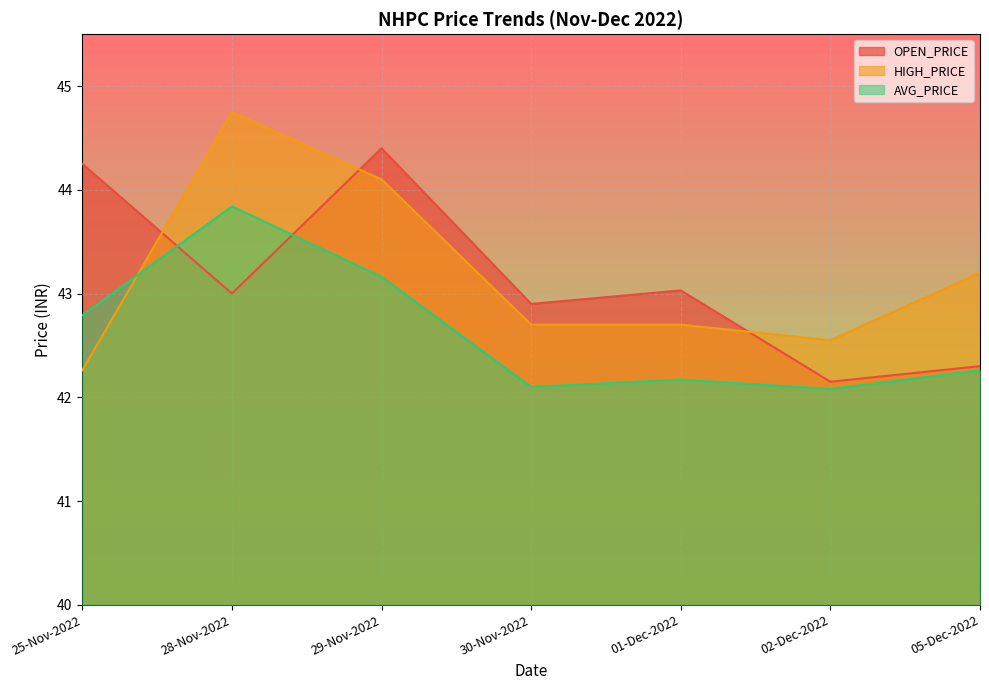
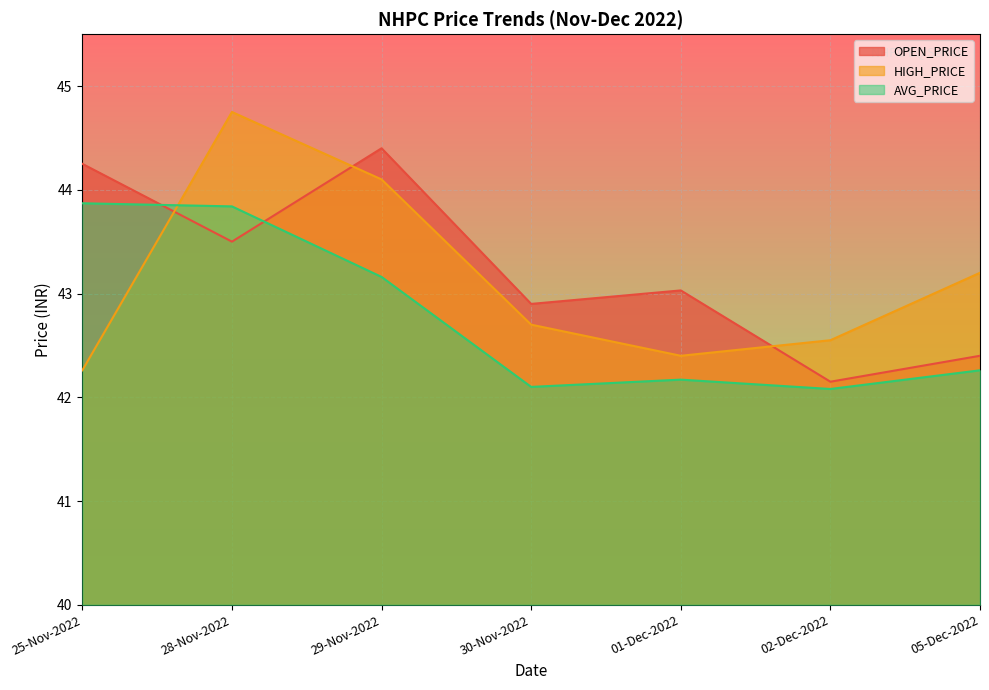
  {
    "OPEN_PRICE": {
      "25-Nov-2022": 44.25,
-     "28-Nov-2022": 43.0,
+     "28-Nov-2022": 43.5,
      "29-Nov-2022": 44.4,
      "30-Nov-2022": 42.9,
      "01-Dec-2022": 43.03,
      "02-Dec-2022": 42.15,
-     "05-Dec-2022": 42.3
+     "05-Dec-2022": 42.4
    },
    "HIGH_PRICE": {
      "25-Nov-2022": 42.26,
      "28-Nov-2022": 44.75,
      "29-Nov-2022": 44.1,
      "30-Nov-2022": 42.7,
-     "01-Dec-2022": 42.7,
+     "01-Dec-2022": 42.4,
      "02-Dec-2022": 42.55,
      "05-Dec-2022": 43.2
    },
    "AVG_PRICE": {
-     "25-Nov-2022": 42.79,
+     "25-Nov-2022": 43.87,
      "28-Nov-2022": 43.84,
      "29-Nov-2022": 43.16,
      "30-Nov-2022": 42.10,
      "01-Dec-2022": 42.17,
      "02-Dec-2022": 42.08,
      "05-Dec-2022": 42.26
    }
  }
